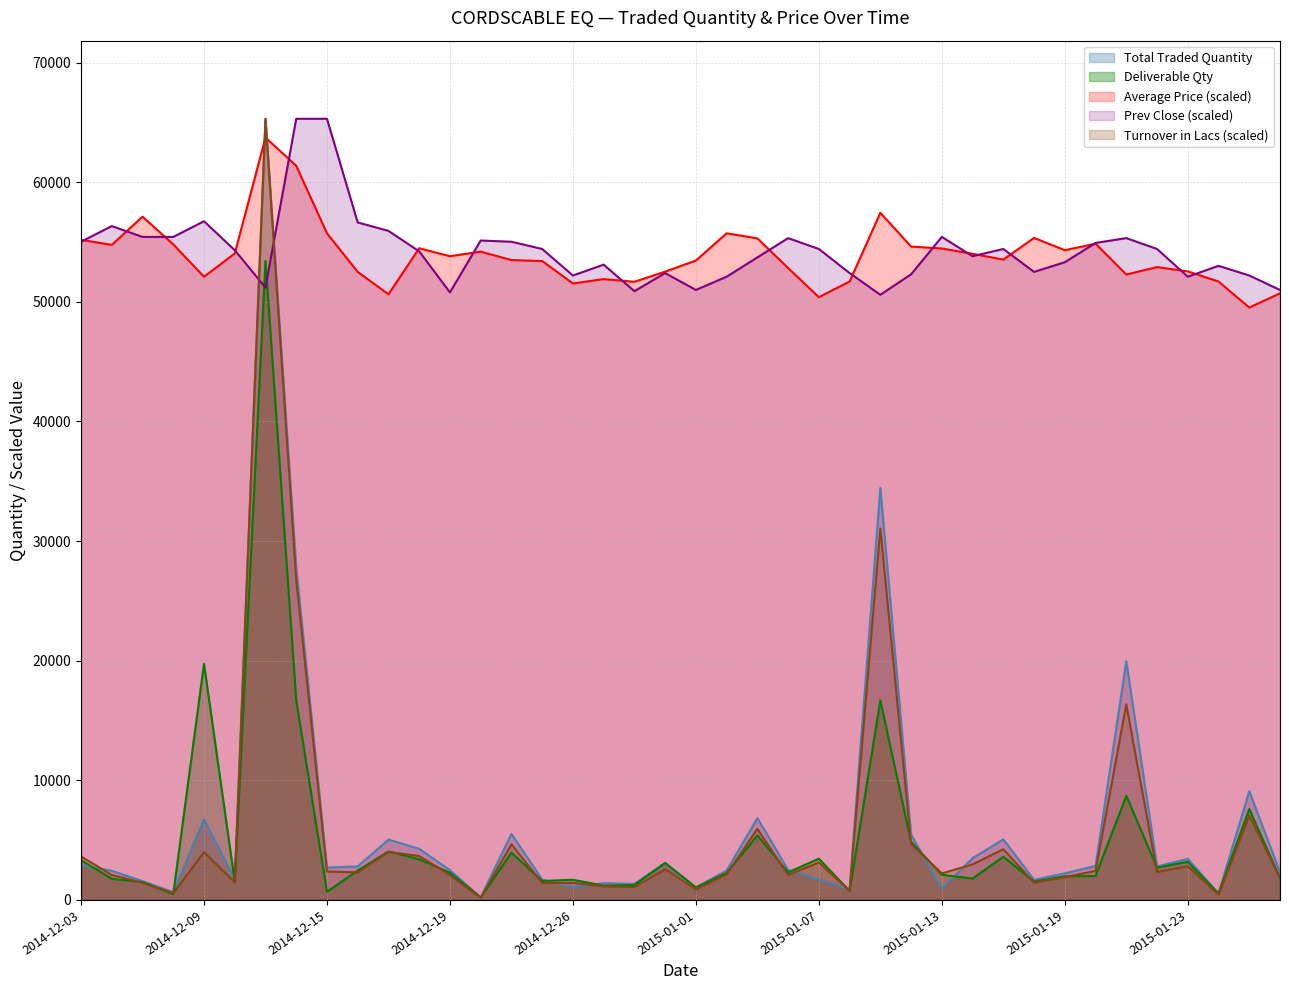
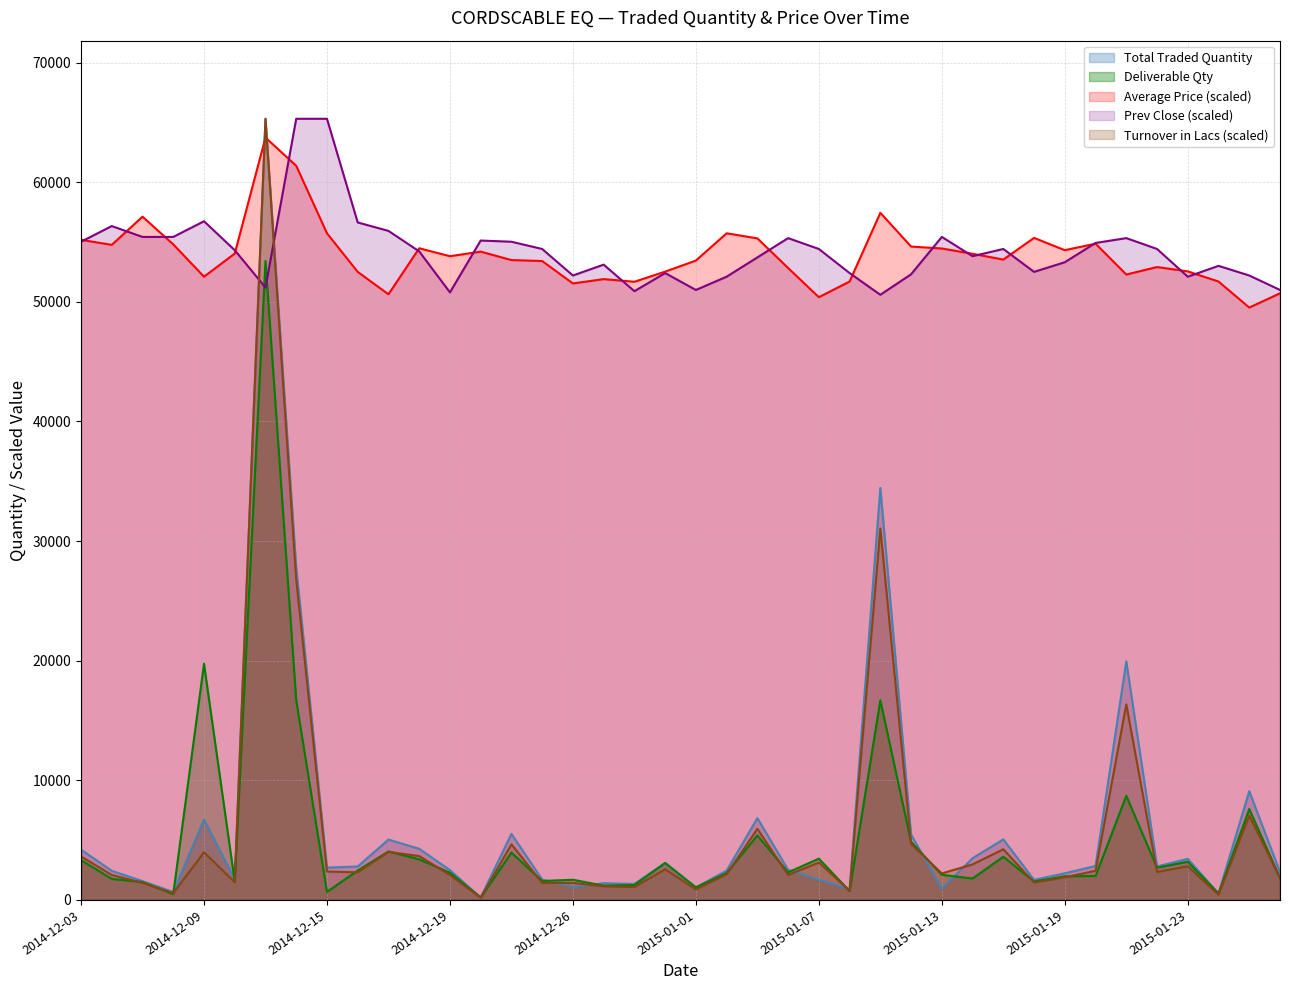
  {
    "Total Traded Quantity": {
-     "2014-12-03": 2900,
+     "2014-12-03": 4200,
      "2014-12-09": 6700,
      "2014-12-15": 2700,
      "2014-12-19": 2500,
      "2014-12-26": 1100,
      "2015-01-07": 1700,
      "2015-01-13": 900,
      "2015-01-19": 2200,
      "2015-01-23": 3400
    },
    "Deliverable Qty": {
      "2014-12-03": 3300,
      "2014-12-09": 19700,
      "2014-12-15": 700,
      "2014-12-26": 1700,
      "2015-01-07": 3500,
      "2015-01-23": 3200
    }
  }
